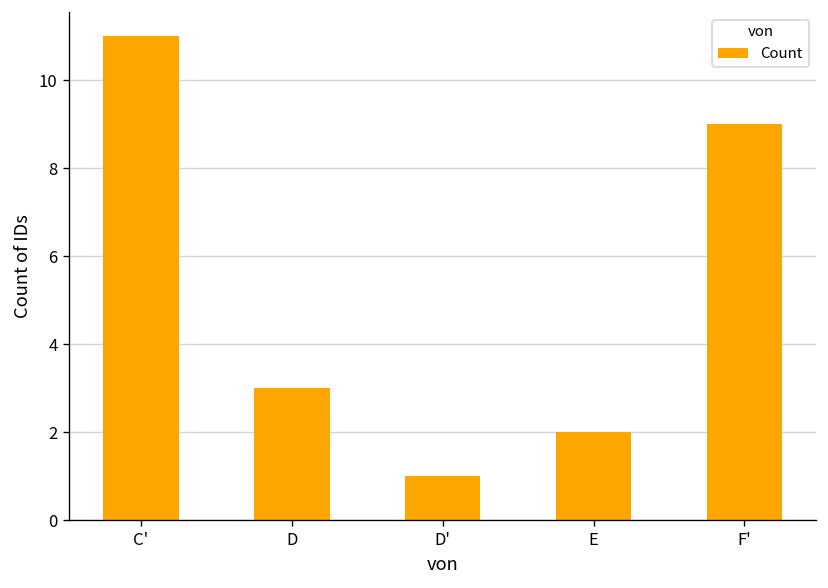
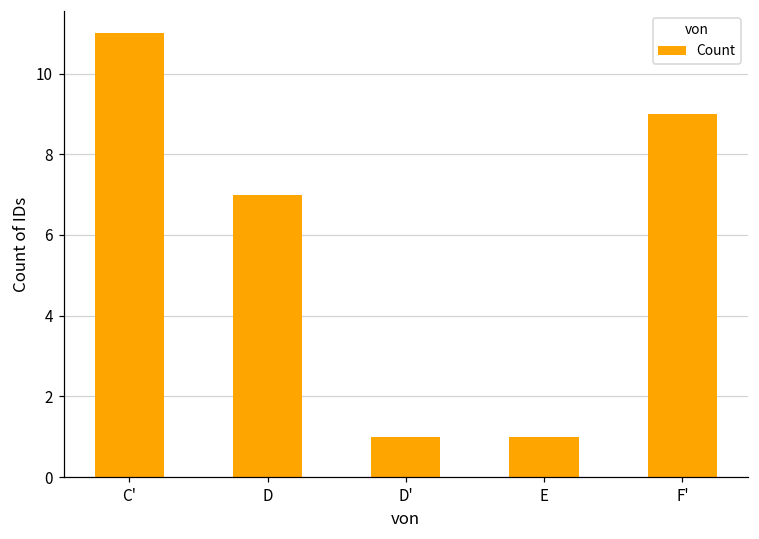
  {
    "C'": 11,
-   "D": 3,
+   "D": 7,
    "D'": 1,
-   "E": 2,
+   "E": 1,
    "F'": 9
  }
